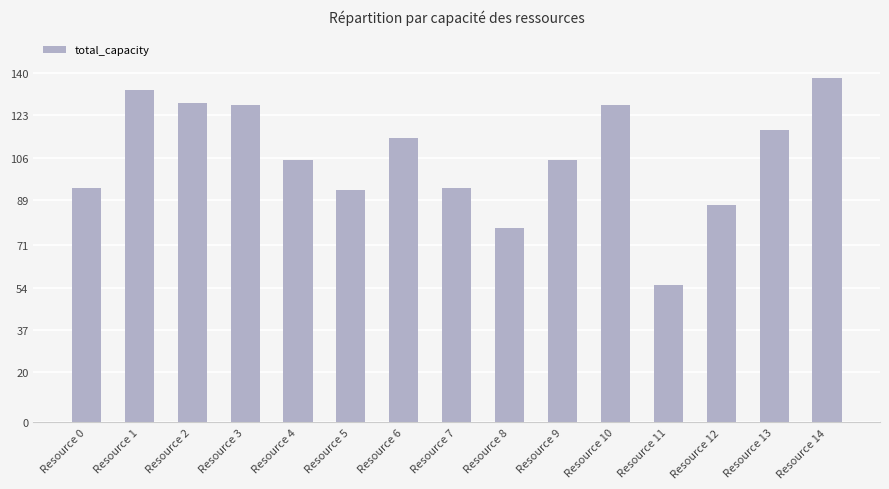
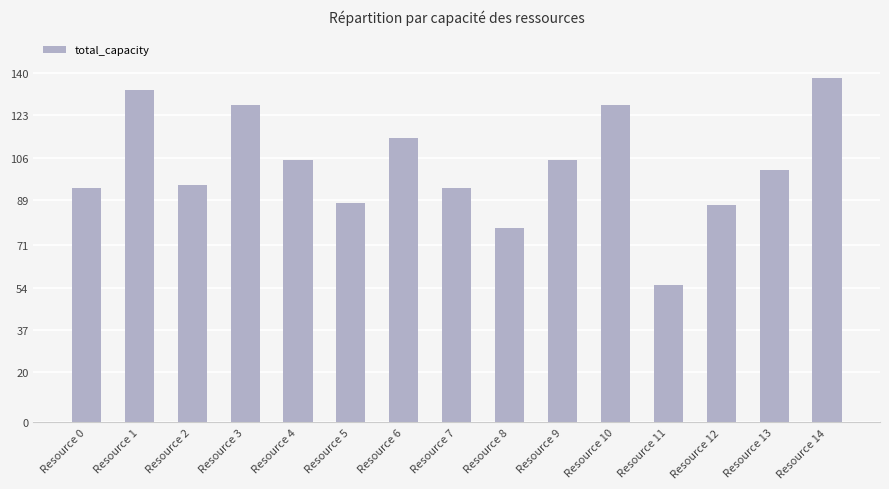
  {
    "Resource 0": 94,
    "Resource 1": 133,
-   "Resource 2": 128,
+   "Resource 2": 95,
    "Resource 3": 127,
    "Resource 4": 105,
-   "Resource 5": 93,
+   "Resource 5": 88,
    "Resource 6": 114,
    "Resource 7": 94,
    "Resource 8": 78,
    "Resource 9": 105,
    "Resource 10": 127,
    "Resource 11": 55,
    "Resource 12": 87,
-   "Resource 13": 117,
+   "Resource 13": 101,
    "Resource 14": 138
  }
